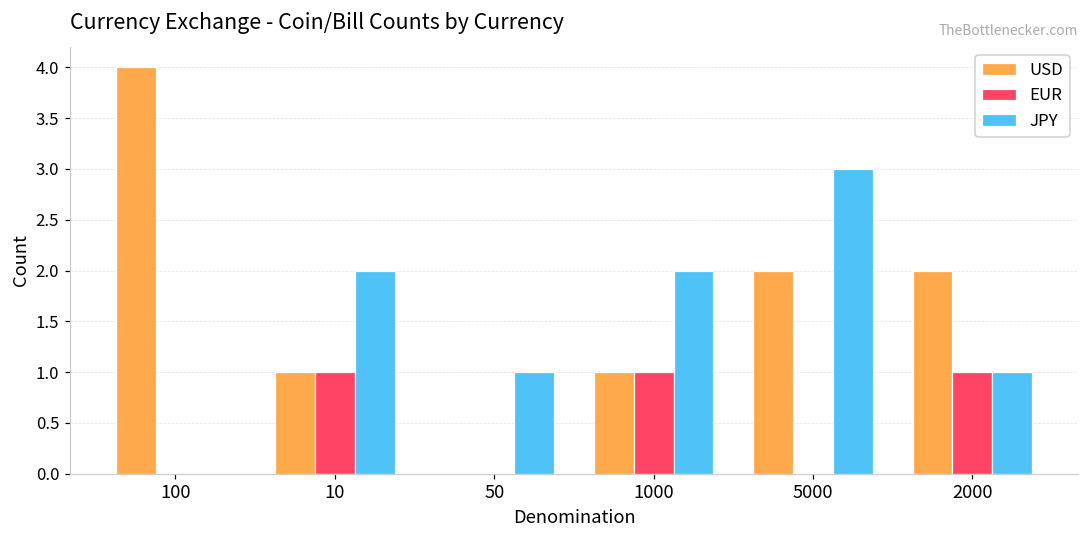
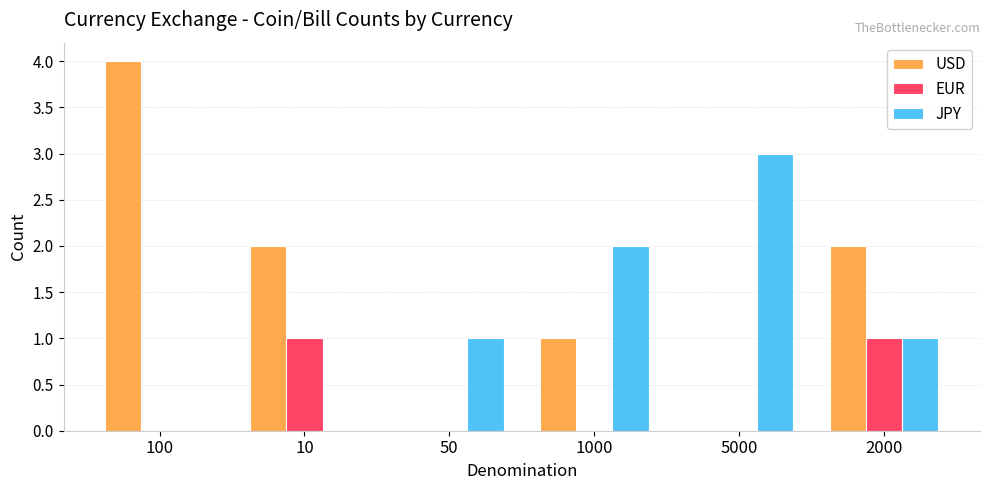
  {
    "USD": {
      "100": 4,
-     "10": 1,
+     "10": 2,
      "50": 0,
      "1000": 1,
-     "5000": 2,
+     "5000": 0,
      "2000": 2
    },
    "EUR": {
      "100": 0,
      "10": 1,
      "50": 0,
-     "1000": 1,
+     "1000": 0,
      "5000": 0,
      "2000": 1
    },
    "JPY": {
      "100": 0,
-     "10": 2,
+     "10": 0,
      "50": 1,
      "1000": 2,
      "5000": 3,
      "2000": 1
    }
  }
